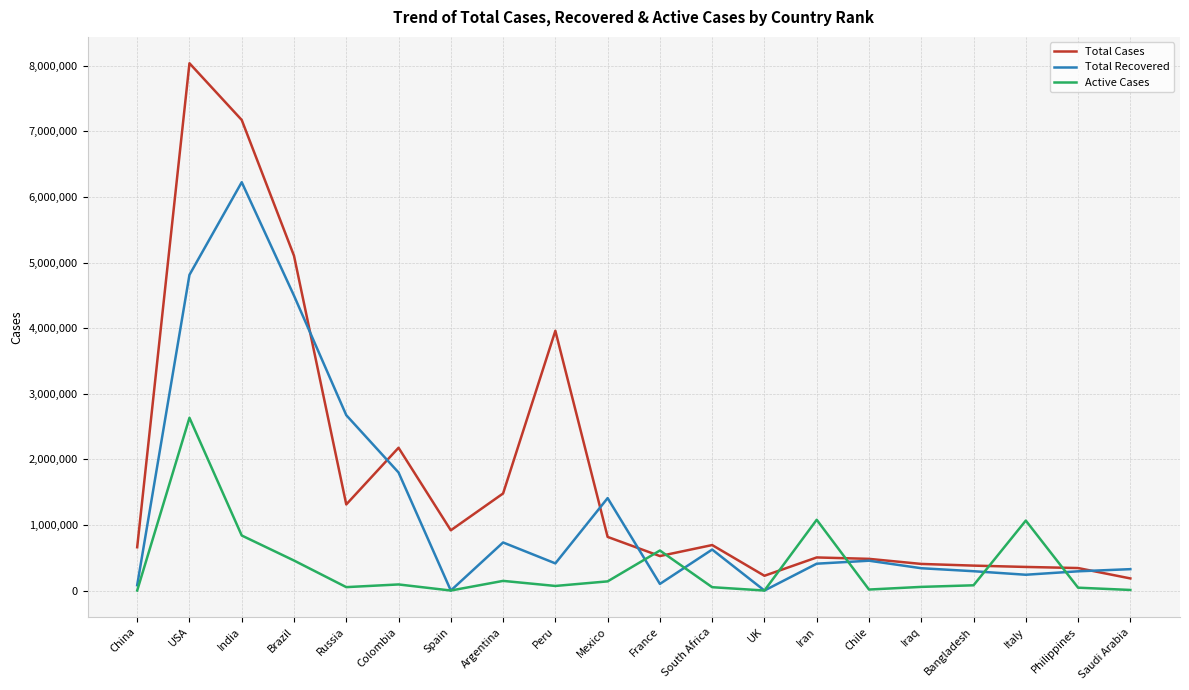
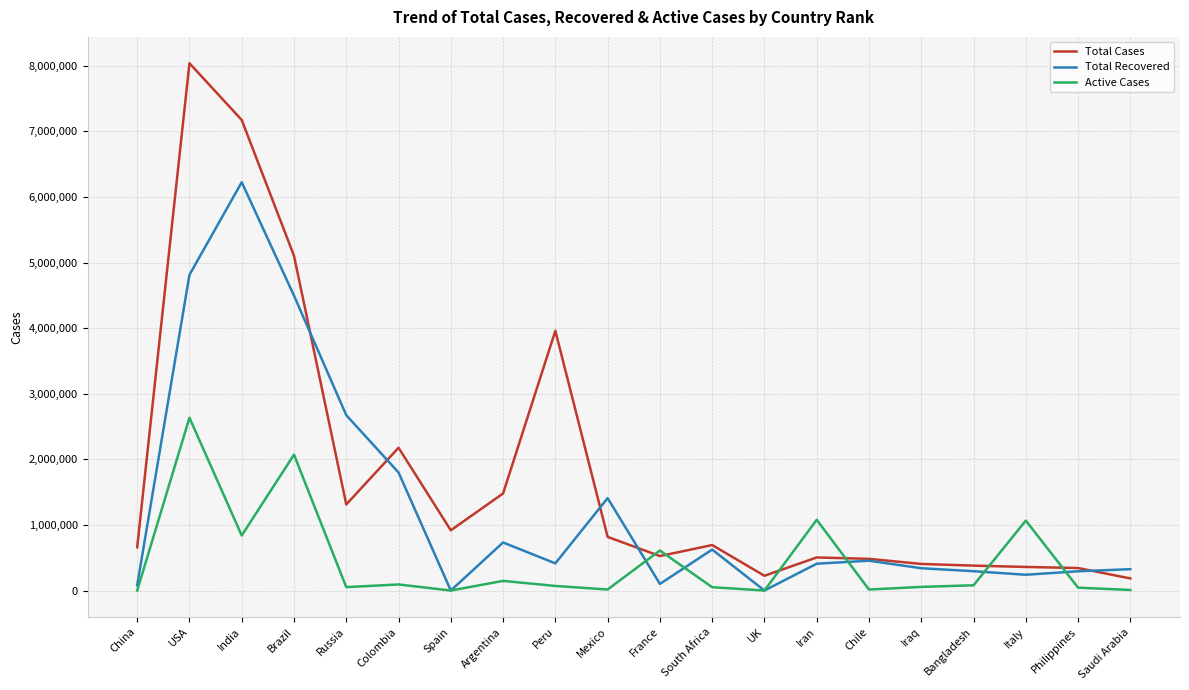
  {
    "Total Cases": {
      "China": "700,000",
      "USA": "8,000,000",
      "India": "7,200,000",
      "Brazil": "5,100,000",
      "Russia": "1,300,000",
      "Colombia": "2,200,000",
      "Spain": "900,000",
      "Argentina": "1,500,000",
      "Peru": "4,000,000",
      "Mexico": "800,000",
      "France": "500,000",
      "South Africa": "700,000",
      "UK": "200,000",
      "Iran": "500,000",
      "Iraq": "400,000",
      "Bangladesh": "400,000",
      "Italy": "400,000",
      "Philippines": "300,000",
      "Saudi Arabia": "200,000"
    },
    "Total Recovered": {
      "China": "100,000",
      "USA": "4,800,000",
      "India": "6,200,000",
      "Brazil": "4,500,000",
      "Russia": "2,700,000",
      "Colombia": "1,800,000",
      "Argentina": "700,000",
      "Peru": "400,000",
      "Mexico": "1,400,000",
      "France": "100,000",
      "South Africa": "600,000",
      "Iran": "400,000",
      "Iraq": "300,000",
      "Bangladesh": "300,000",
      "Italy": "200,000",
      "Philippines": "300,000",
      "Saudi Arabia": "300,000"
    },
    "Active Cases": {
      "China": "0",
      "USA": "2,600,000",
      "India": "800,000",
-     "Brazil": "500,000",
+     "Brazil": "2,100,000",
      "Russia": "100,000",
      "Colombia": "100,000",
      "Argentina": "100,000",
      "Peru": "100,000",
-     "Mexico": "100,000",
+     "Mexico": "0",
      "France": "600,000",
      "South Africa": "100,000",
      "Iran": "1,100,000",
      "Chile": "0",
      "Iraq": "100,000",
      "Bangladesh": "100,000",
      "Italy": "1,100,000",
      "Philippines": "0",
      "Saudi Arabia": "0"
    }
  }
